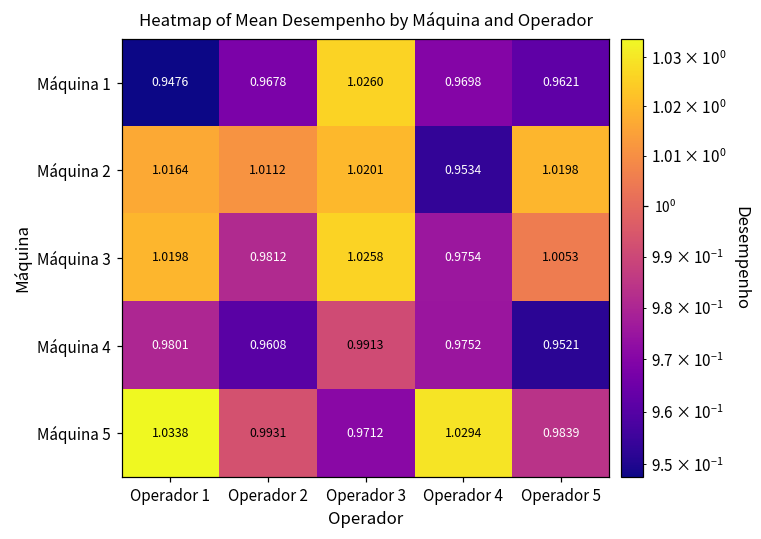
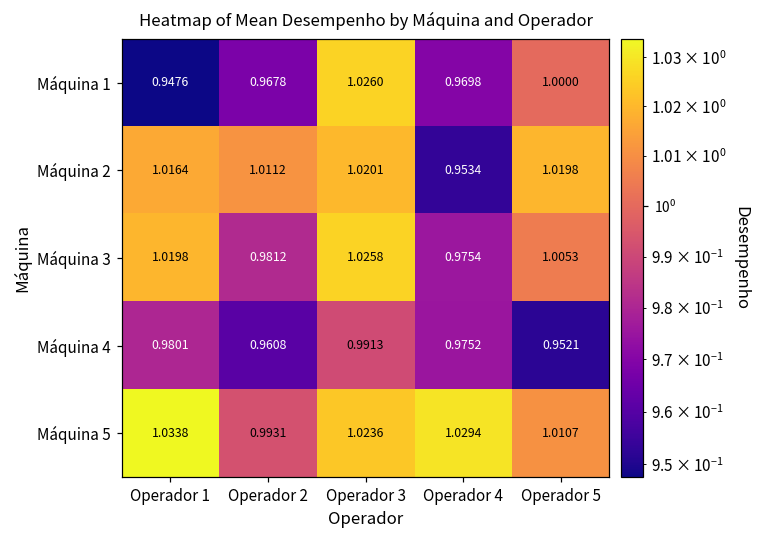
  {
    "Máquina 1": {
      "Operador 1": 0.9476,
      "Operador 2": 0.9678,
      "Operador 3": 1.0260,
      "Operador 4": 0.9698,
-     "Operador 5": 0.9621
+     "Operador 5": 1.0000
    },
    "Máquina 2": {
      "Operador 1": 1.0164,
      "Operador 2": 1.0112,
      "Operador 3": 1.0201,
      "Operador 4": 0.9534,
      "Operador 5": 1.0198
    },
    "Máquina 3": {
      "Operador 1": 1.0198,
      "Operador 2": 0.9812,
      "Operador 3": 1.0258,
      "Operador 4": 0.9754,
      "Operador 5": 1.0053
    },
    "Máquina 4": {
      "Operador 1": 0.9801,
      "Operador 2": 0.9608,
      "Operador 3": 0.9913,
      "Operador 4": 0.9752,
      "Operador 5": 0.9521
    },
    "Máquina 5": {
      "Operador 1": 1.0338,
      "Operador 2": 0.9931,
-     "Operador 3": 0.9712,
+     "Operador 3": 1.0236,
      "Operador 4": 1.0294,
-     "Operador 5": 0.9839
+     "Operador 5": 1.0107
    }
  }
